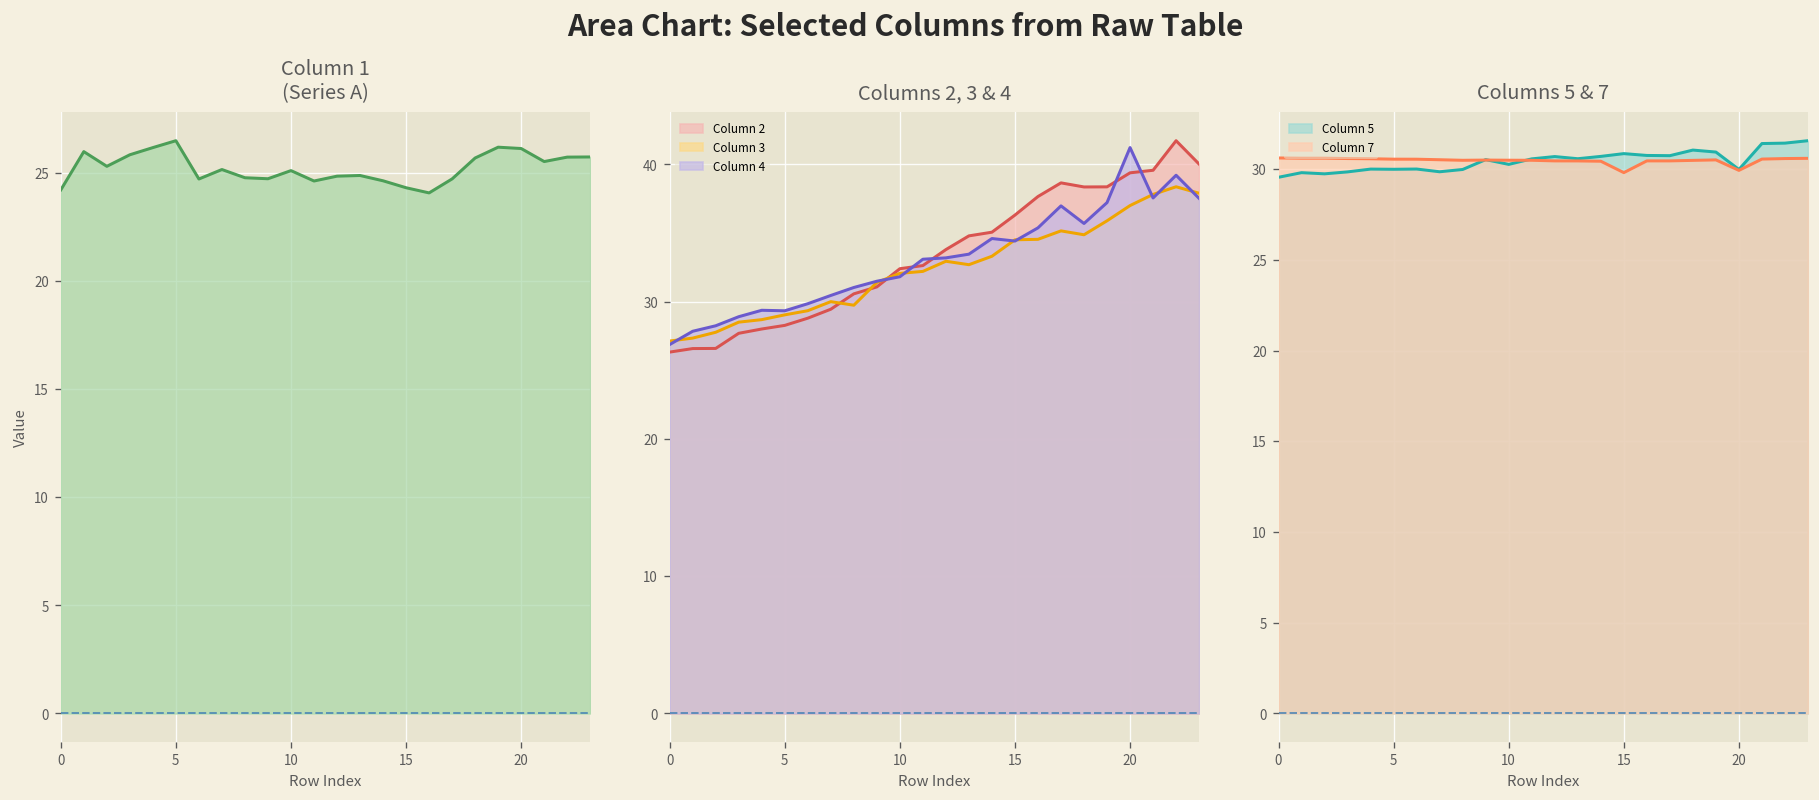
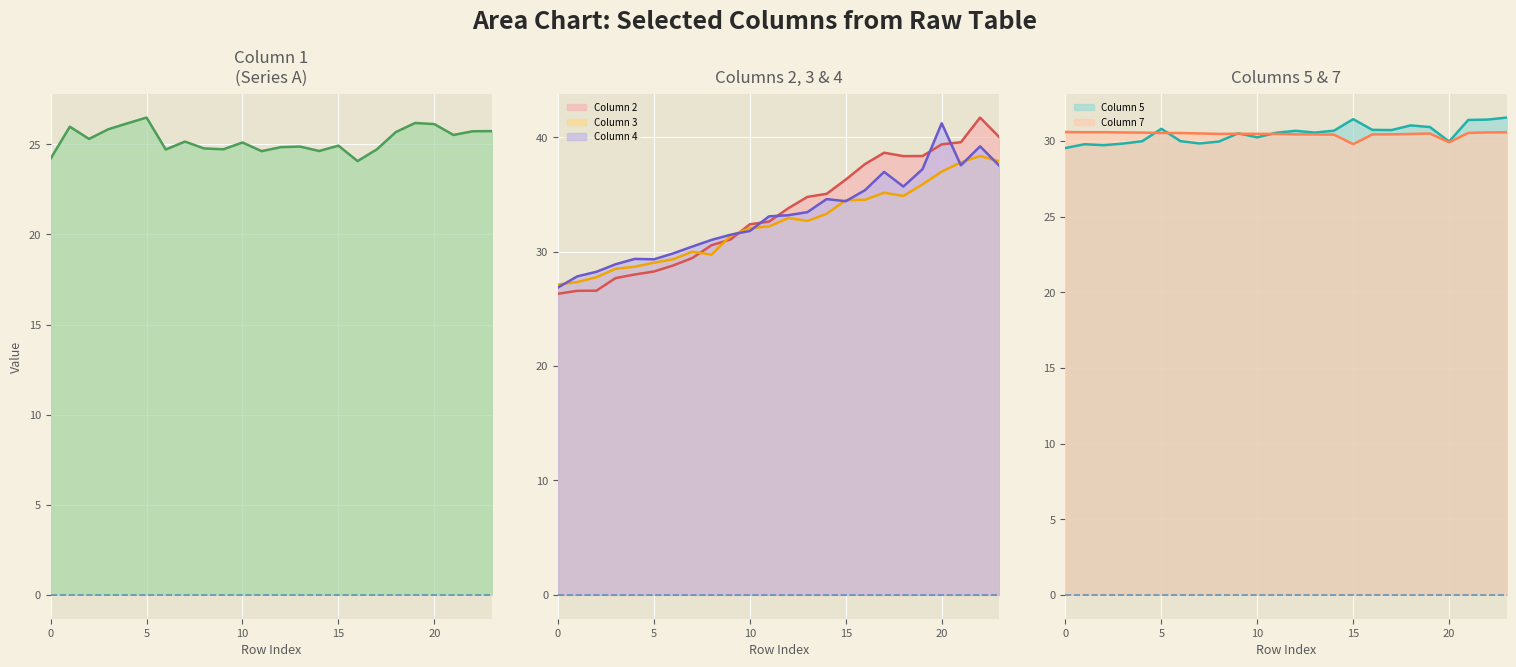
  {
    "Column 1 (Series A)": {
      "0": 24.2,
      "5": 26.5,
      "10": 25.1,
-     "15": 24.3,
+     "15": 24.9,
      "20": 26.1
    },
    "Columns 2, 3 & 4": {
      "Column 4": {
        "0": 26.9,
        "5": 29.3,
        "10": 31.8,
        "20": 41.2
      }
    },
    "Columns 5 & 7": {
      "Column 5": {
        "0": 29.5,
-       "5": 30.0,
+       "5": 30.8,
        "10": 30.3,
-       "15": 30.9
+       "15": 31.5
      },
      "Column 7": {
        "0": 30.6,
        "5": 30.5,
        "10": 30.5,
        "15": 29.8
      }
    }
  }
